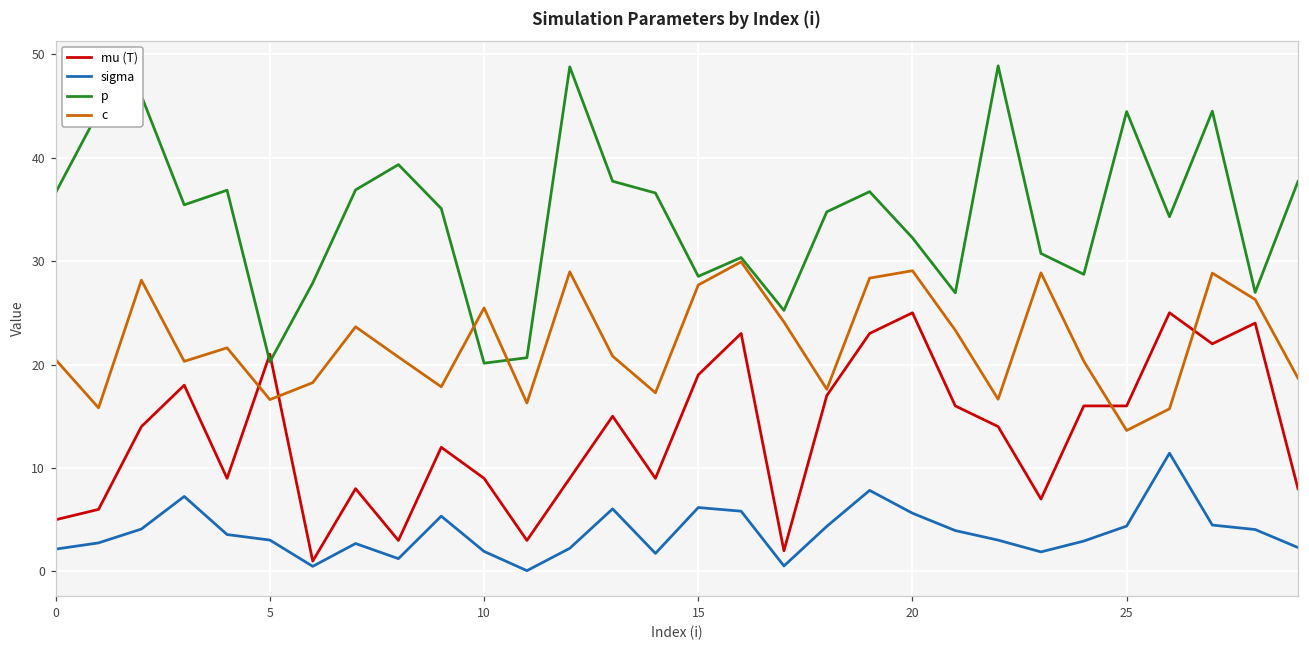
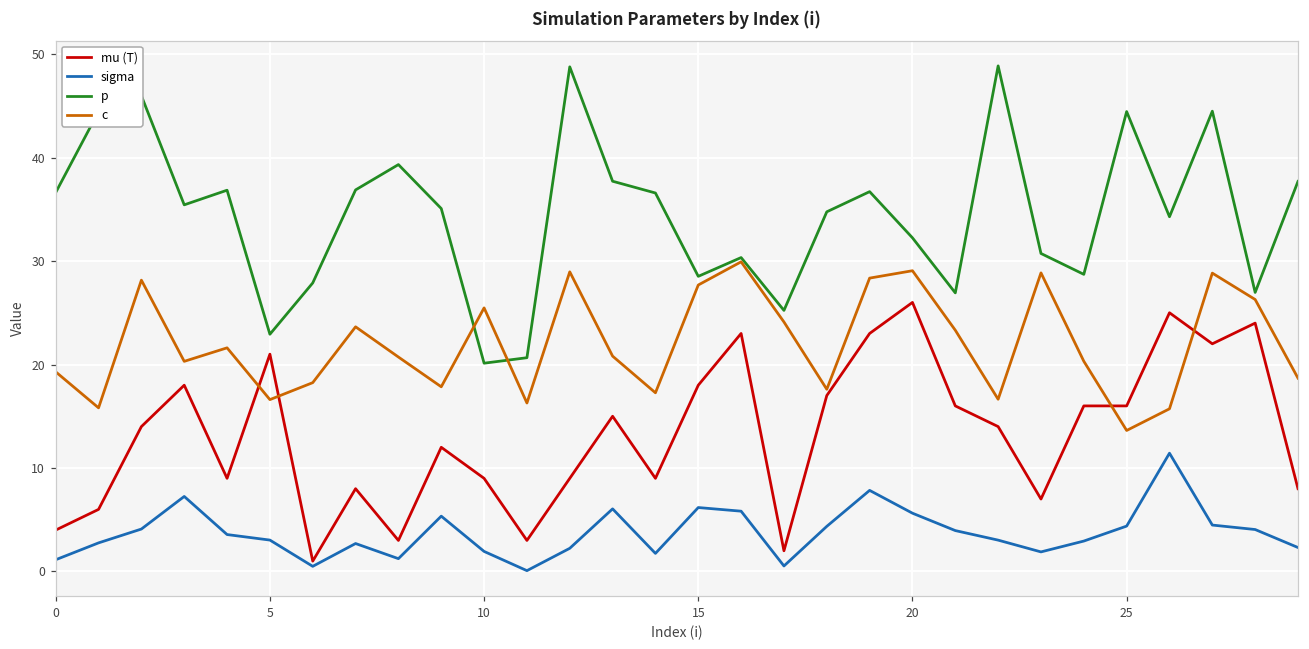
  {
    "mu (T)": {
-     "0": 5,
+     "0": 4,
      "5": 21,
      "10": 9,
-     "15": 19,
-     "20": 25,
+     "15": 18,
+     "20": 26,
      "25": 16
    },
    "sigma": {
-     "0": 2,
+     "0": 1,
      "5": 3,
      "10": 2,
      "15": 6,
      "20": 6,
      "25": 4
    },
    "p": {
      "0": 37,
-     "5": 20,
+     "5": 23,
      "10": 20,
      "15": 29,
      "20": 32,
      "25": 44
    },
    "c": {
-     "0": 20,
+     "0": 19,
      "5": 17,
      "10": 25,
      "15": 28,
      "20": 29,
      "25": 14
    }
  }
